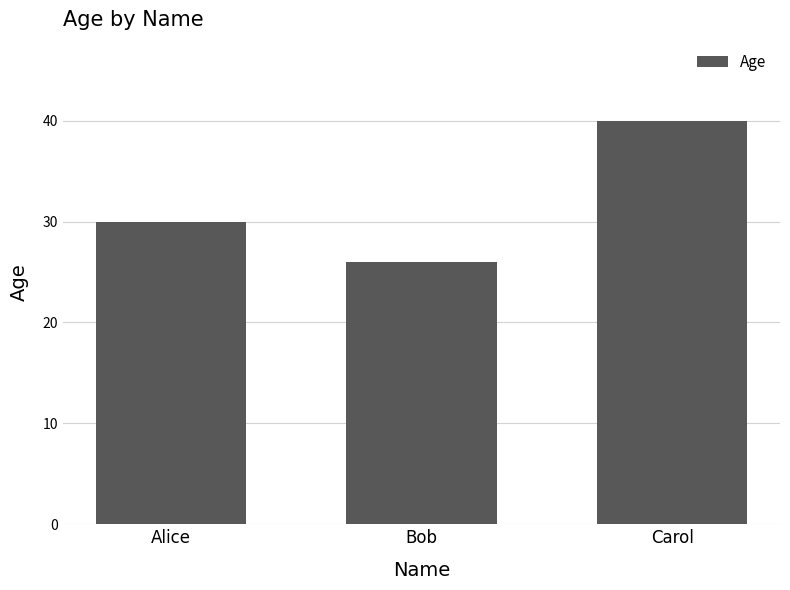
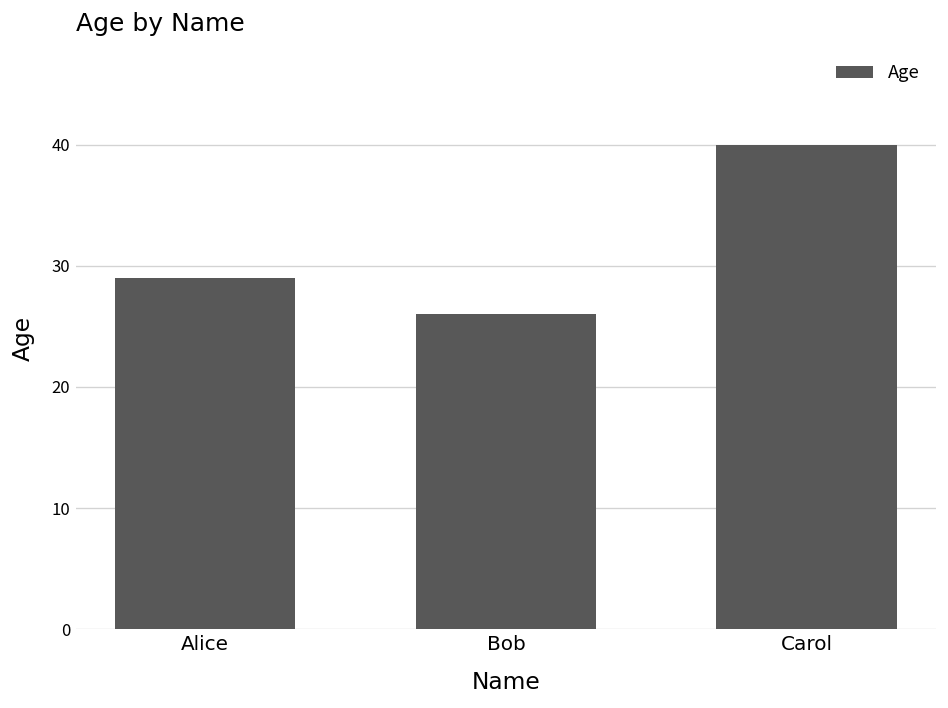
  {
-   "Alice": 30,
+   "Alice": 29,
    "Bob": 26,
    "Carol": 40
  }
